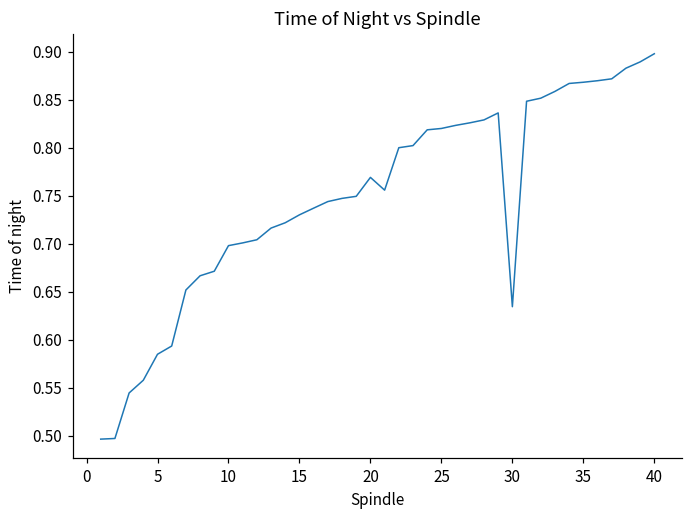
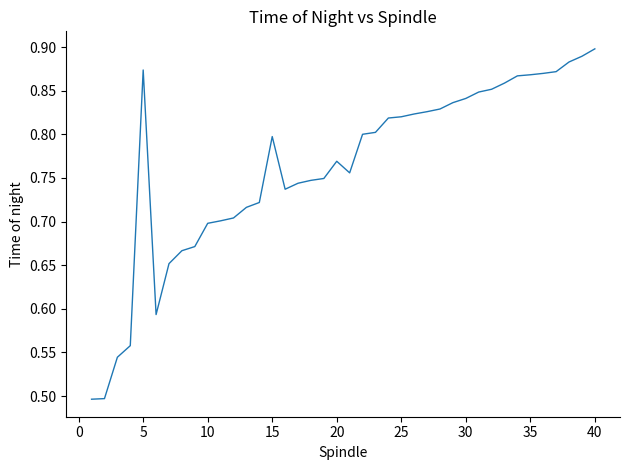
  {
-   "5": 0.58,
+   "5": 0.87,
    "10": 0.70,
-   "15": 0.73,
+   "15": 0.80,
    "20": 0.77,
    "25": 0.82,
-   "30": 0.63,
+   "30": 0.84,
    "35": 0.87,
    "40": 0.90
  }
